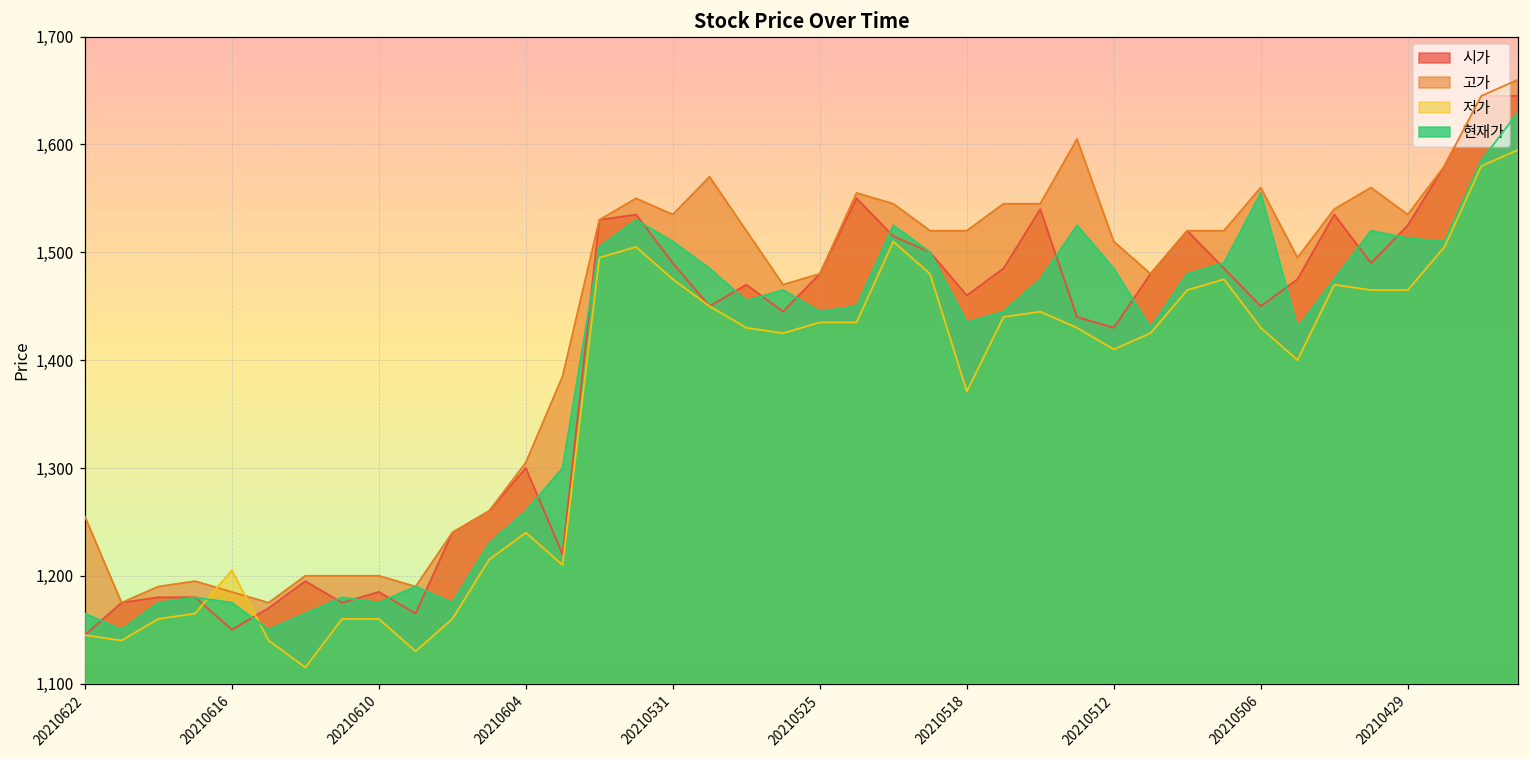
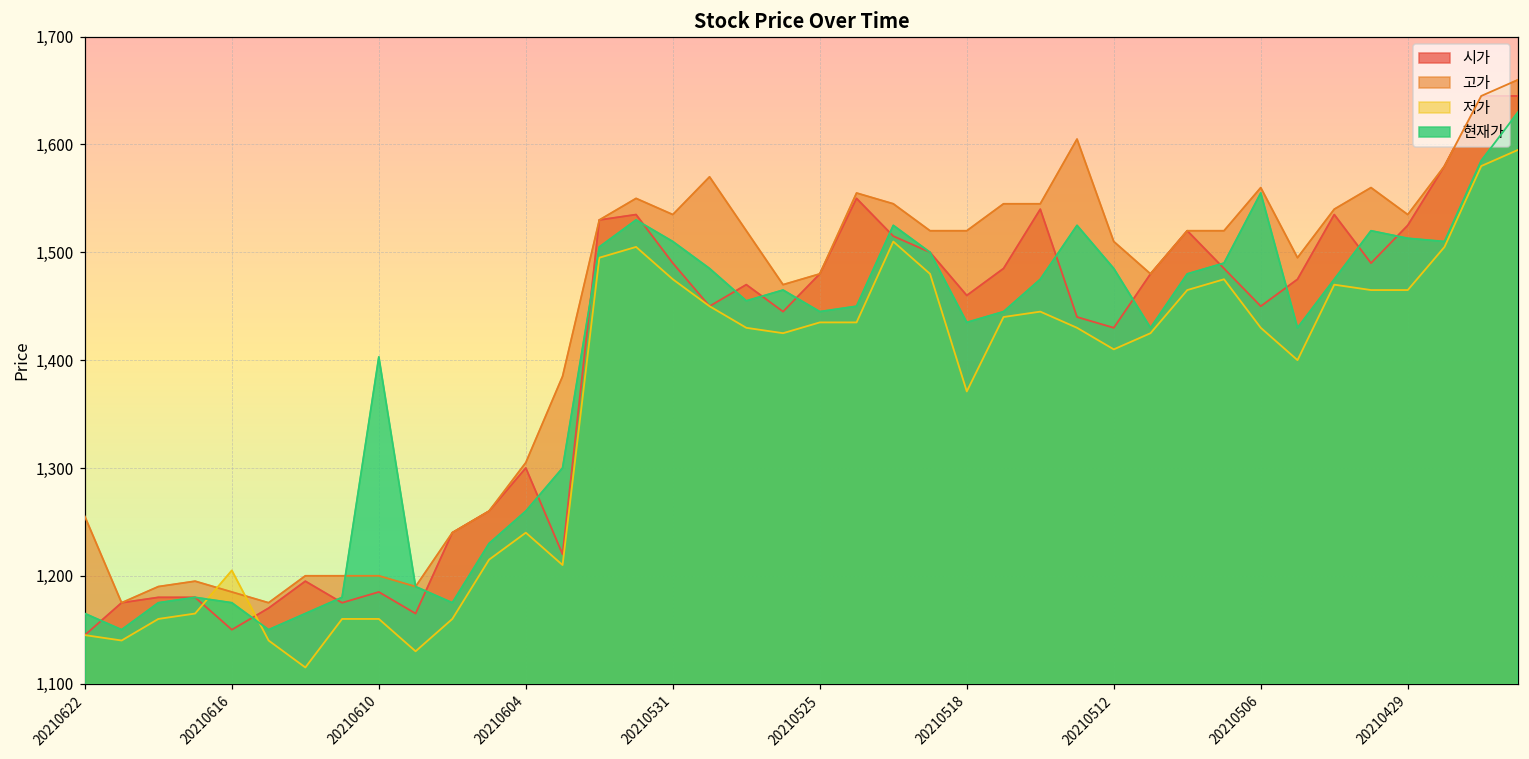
  {
    "저가": {
      "20210616": "1,210",
      "20210610": "1,160",
      "20210604": "1,240",
      "20210531": "1,480",
      "20210525": "1,440",
      "20210518": "1,370",
      "20210512": "1,410",
      "20210506": "1,430",
      "20210429": "1,470"
    },
    "현재가": {
      "20210622": "1,170",
      "20210616": "1,180",
-     "20210610": "1,180",
+     "20210610": "1,400",
      "20210604": "1,260",
      "20210531": "1,510",
      "20210525": "1,450",
      "20210518": "1,440",
      "20210512": "1,490",
      "20210506": "1,560",
      "20210429": "1,510"
    }
  }
